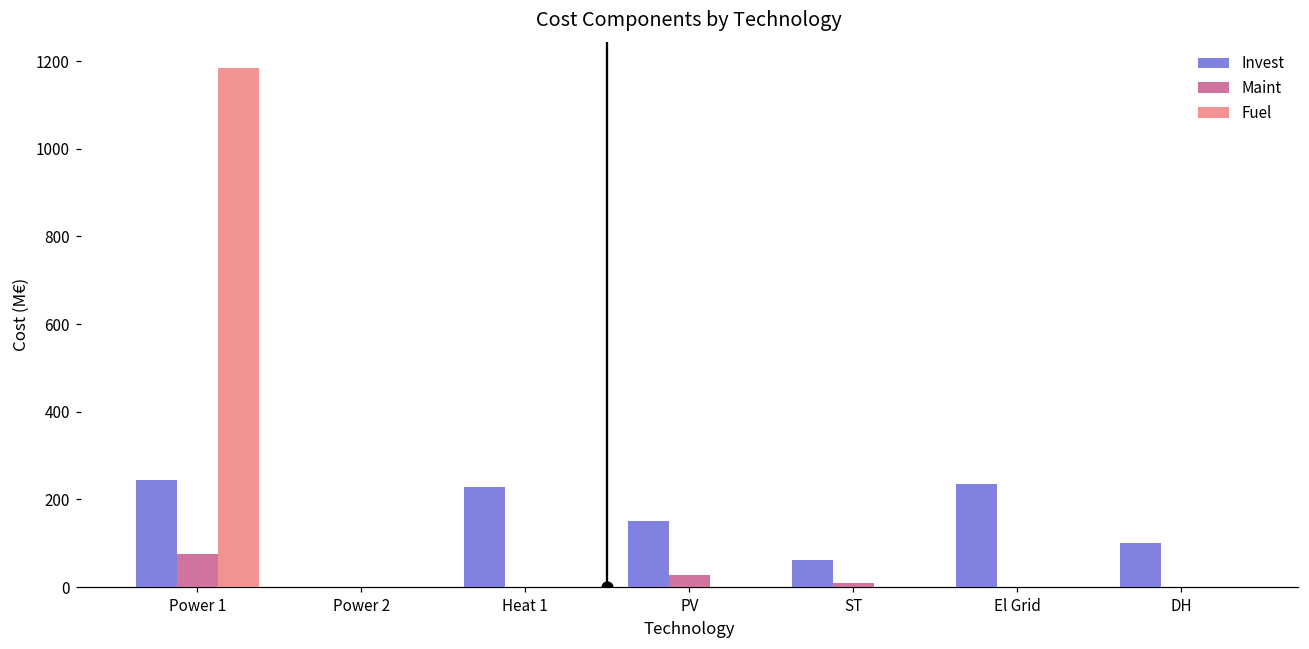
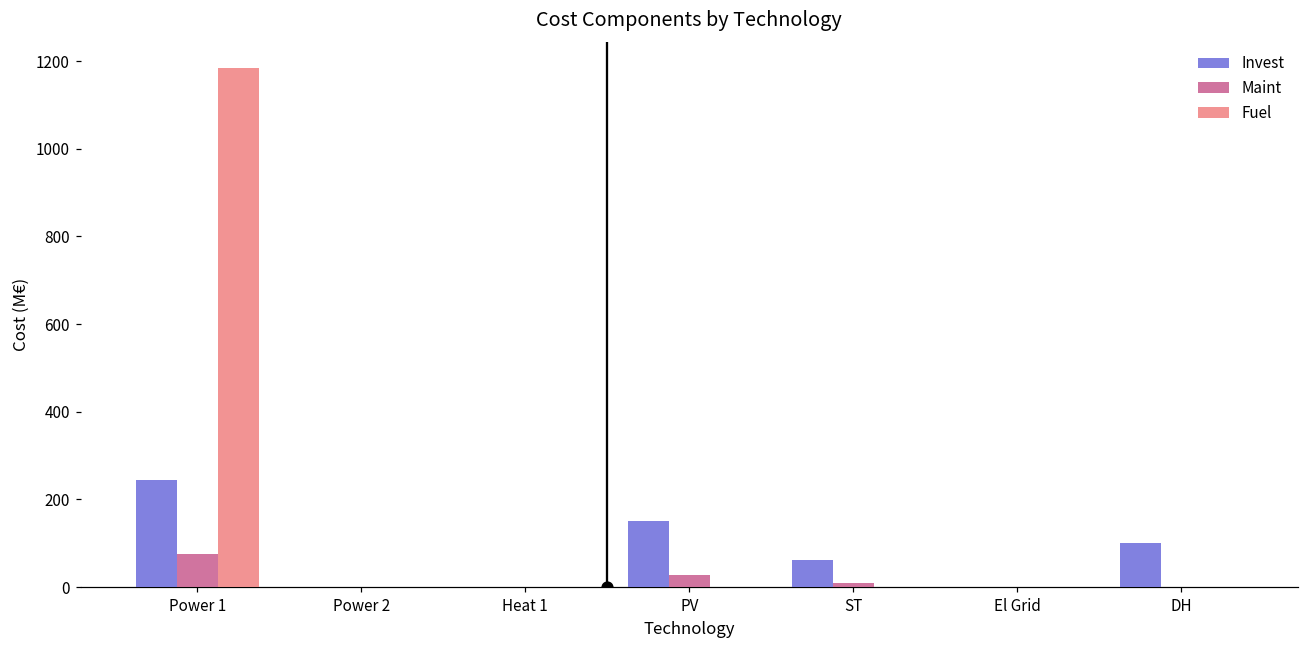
  {
    "Invest": {
      "Power 1": 240,
      "Power 2": 0,
-     "Heat 1": 230,
+     "Heat 1": 0,
      "PV": 150,
      "ST": 60,
-     "El Grid": 240,
+     "El Grid": 0,
      "DH": 100
    }
  }
